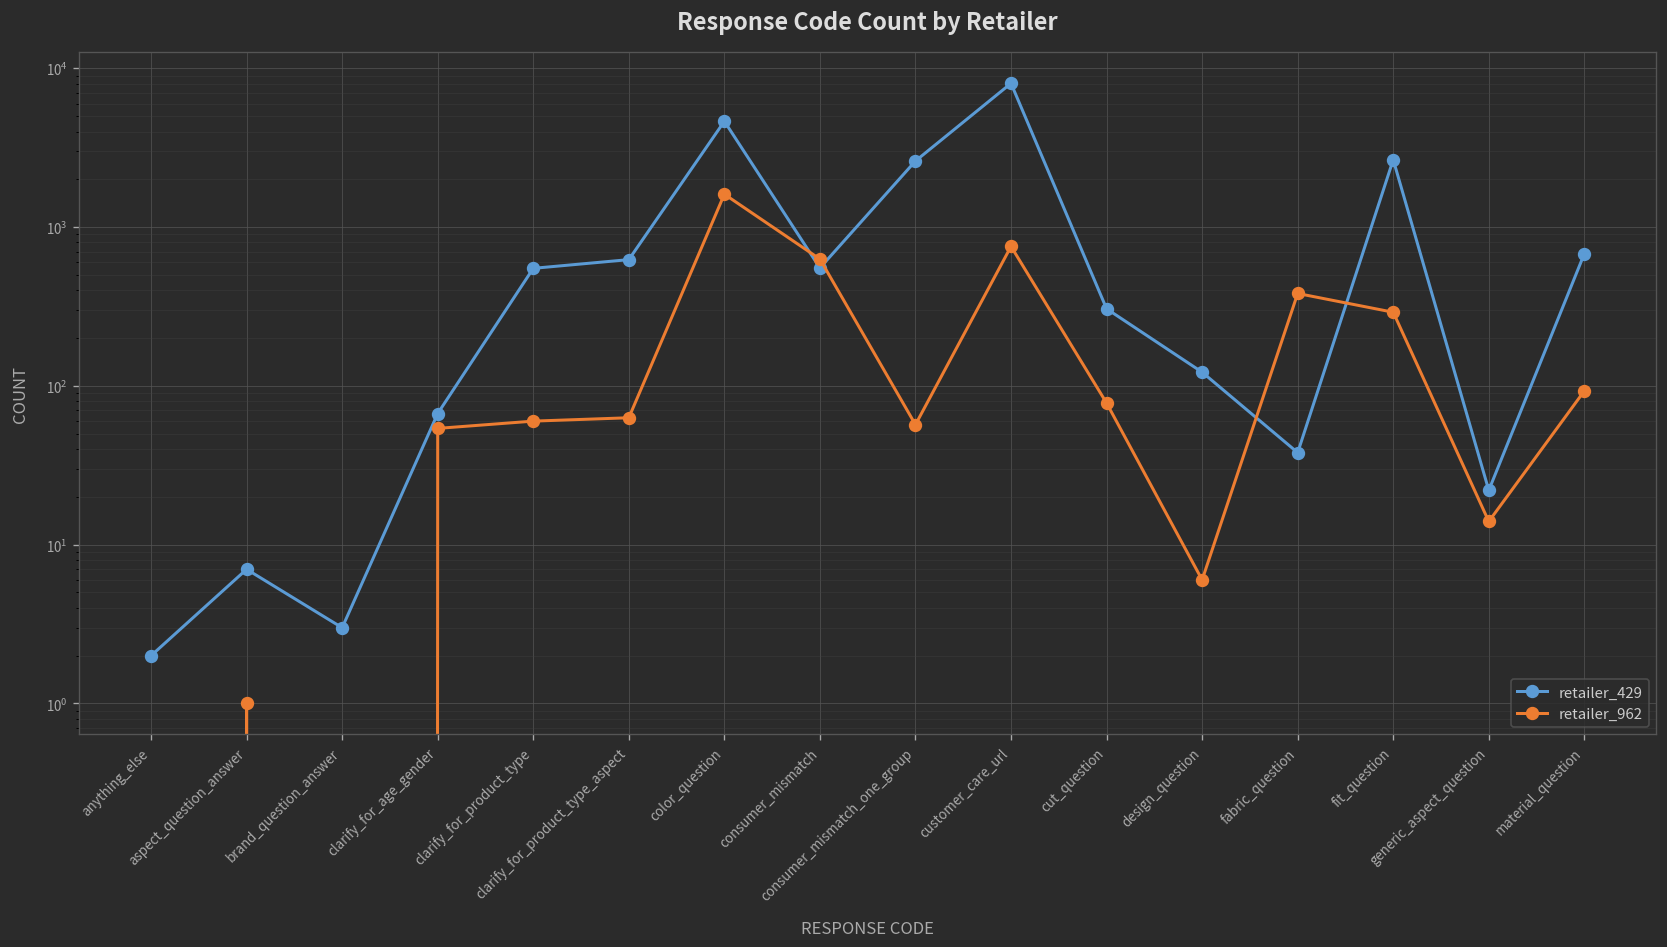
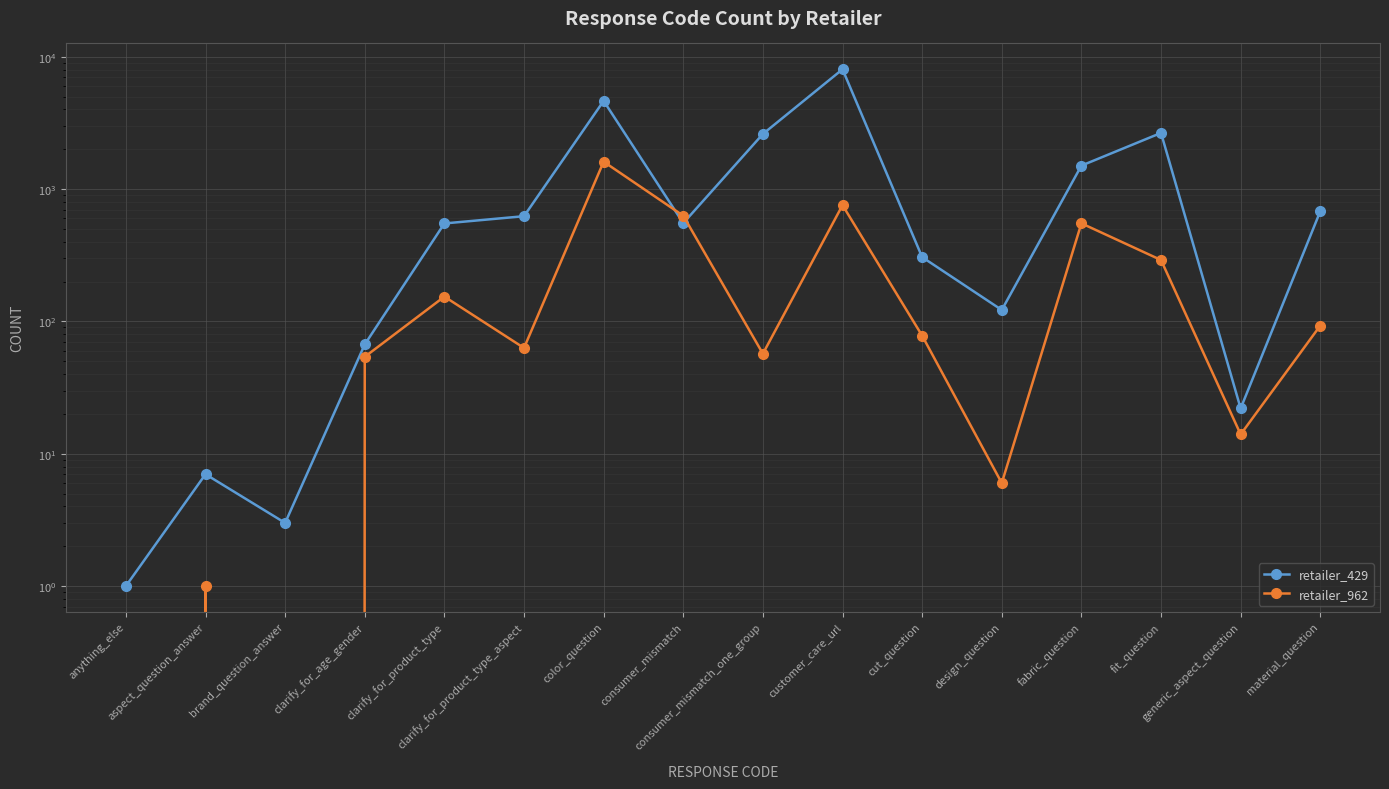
  {
    "retailer_429": {
-     "anything_else": 2,
+     "anything_else": 1,
      "aspect_question_answer": 7,
      "brand_question_answer": 3,
      "clarify_for_age_gender": 70,
      "clarify_for_product_type": 550,
      "clarify_for_product_type_aspect": 600,
      "color_question": 4600,
      "consumer_mismatch": 550,
      "consumer_mismatch_one_group": 2600,
      "customer_care_url": 8000,
      "cut_question": 310,
      "design_question": 120,
-     "fabric_question": 38,
+     "fabric_question": 1500,
      "fit_question": 2700,
      "generic_aspect_question": 22,
      "material_question": 700
    },
    "retailer_962": {
      "aspect_question_answer": 1,
      "clarify_for_age_gender": 54,
-     "clarify_for_product_type": 60,
+     "clarify_for_product_type": 150,
      "clarify_for_product_type_aspect": 60,
      "color_question": 1600,
      "consumer_mismatch": 600,
      "consumer_mismatch_one_group": 57,
      "customer_care_url": 800,
      "cut_question": 80,
      "design_question": 6,
-     "fabric_question": 380,
+     "fabric_question": 550,
      "fit_question": 290,
      "generic_aspect_question": 14,
      "material_question": 90
    }
  }
